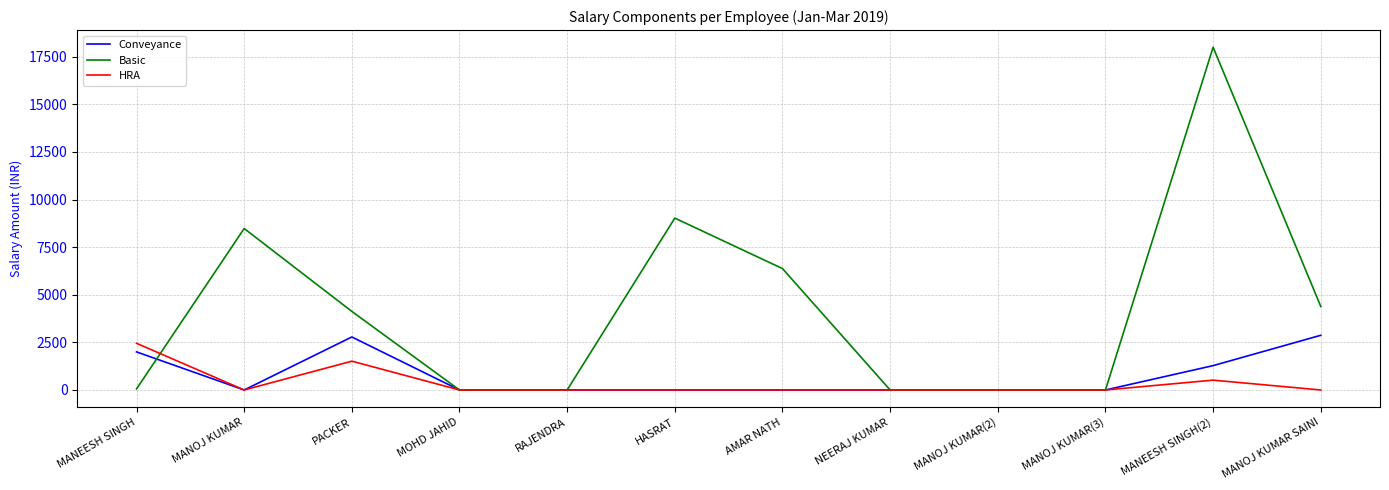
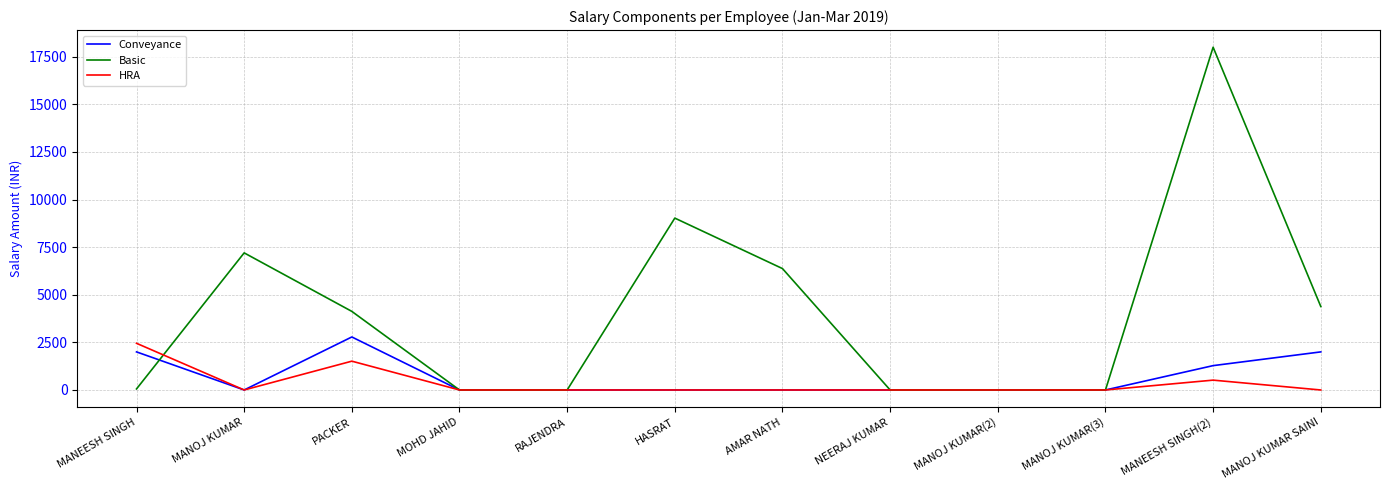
  {
    "Conveyance": {
      "MANEESH SINGH": 2000,
      "PACKER": 2800,
      "MANEESH SINGH(2)": 1300,
-     "MANOJ KUMAR SAINI": 2900
+     "MANOJ KUMAR SAINI": 2000
    },
    "Basic": {
      "MANEESH SINGH": 100,
-     "MANOJ KUMAR": 8500,
+     "MANOJ KUMAR": 7200,
      "PACKER": 4100,
      "HASRAT": 9000,
      "AMAR NATH": 6400,
      "MANEESH SINGH(2)": 18000,
      "MANOJ KUMAR SAINI": 4400
    },
    "HRA": {
      "MANEESH SINGH": 2500,
      "PACKER": 1500,
      "MANEESH SINGH(2)": 500,
      "MANOJ KUMAR SAINI": 0
    }
  }
